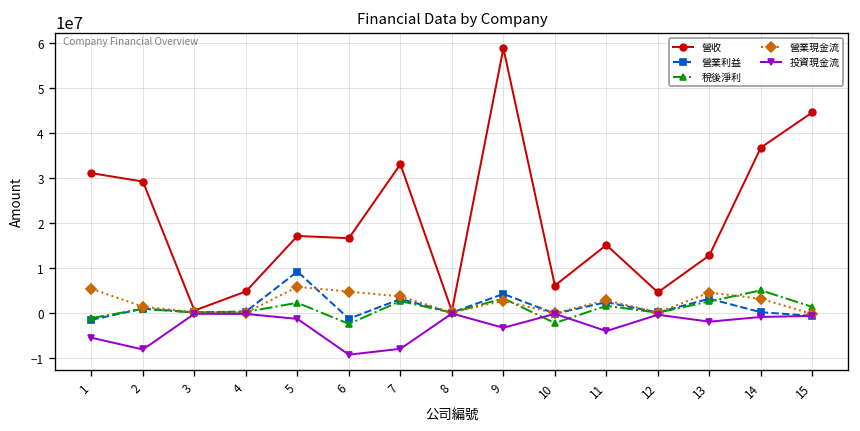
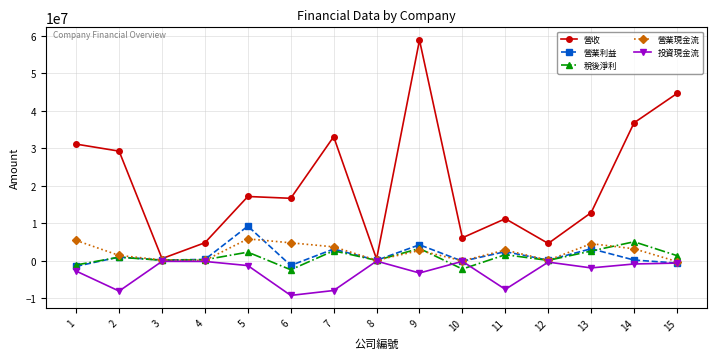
  {
    "營收": {
      "1": 31000000,
      "2": 29000000,
      "4": 5000000,
      "5": 17000000,
      "6": 17000000,
      "7": 33000000,
      "9": 59000000,
      "10": 6000000,
-     "11": 15000000,
+     "11": 11000000,
      "12": 5000000,
      "13": 13000000,
      "14": 37000000,
      "15": 45000000
    },
    "營業利益": {
      "5": 9000000,
      "6": -1000000,
      "9": 4000000,
      "14": 0
    },
    "稅後淨利": {
      "5": 2000000,
      "6": -2000000,
      "10": -2000000,
      "11": 2000000,
      "14": 5000000,
      "15": 1000000
    },
    "營業現金流": {
      "1": 5000000,
      "5": 6000000,
      "6": 5000000,
      "13": 5000000,
      "14": 3000000
    },
    "投資現金流": {
-     "1": -5000000,
+     "1": -3000000,
      "2": -8000000,
      "5": -1000000,
      "6": -9000000,
      "7": -8000000,
      "9": -3000000,
-     "11": -4000000,
+     "11": -8000000,
      "13": -2000000,
      "14": -1000000
    }
  }
